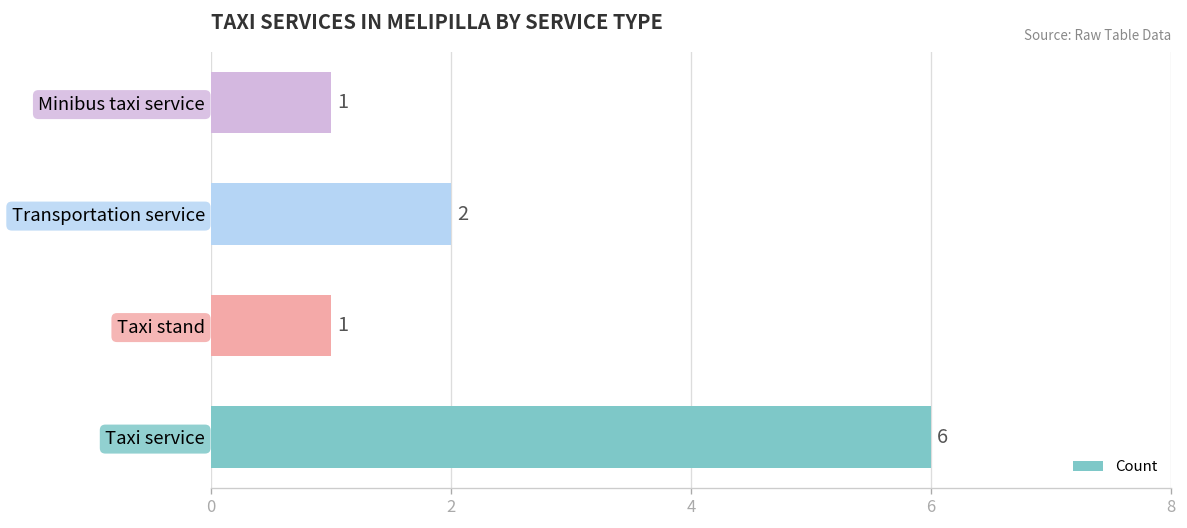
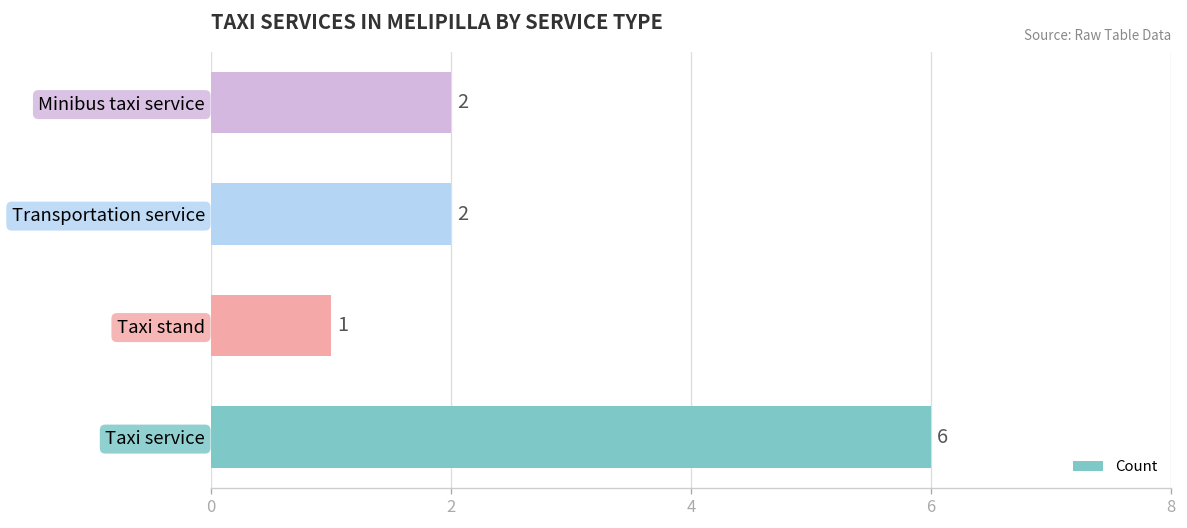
  {
-   "Minibus taxi service": 1,
+   "Minibus taxi service": 2,
    "Transportation service": 2,
    "Taxi stand": 1,
    "Taxi service": 6
  }
